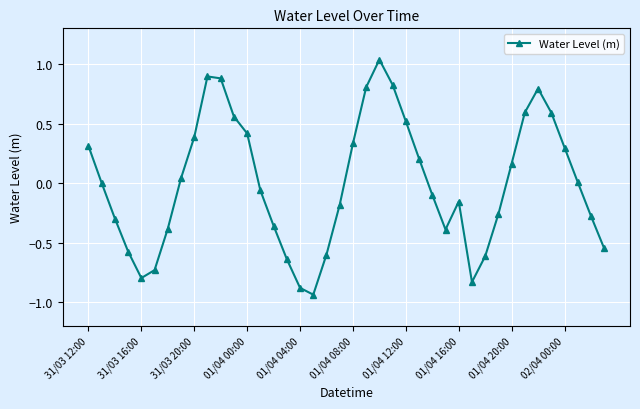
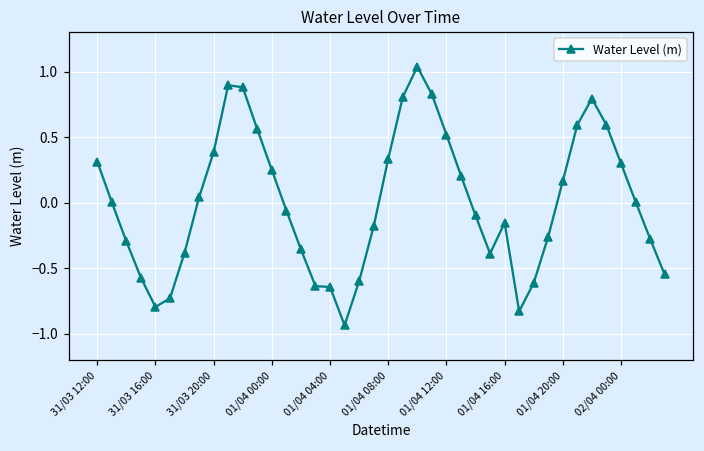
  {
    "31/03 12:00": 0.31,
    "31/03 16:00": -0.80,
    "31/03 20:00": 0.39,
-   "01/04 00:00": 0.42,
-   "01/04 04:00": -0.88,
+   "01/04 00:00": 0.25,
+   "01/04 04:00": -0.64,
    "01/04 08:00": 0.33,
    "01/04 12:00": 0.52,
    "01/04 16:00": -0.15,
    "01/04 20:00": 0.16,
    "02/04 00:00": 0.30
  }
